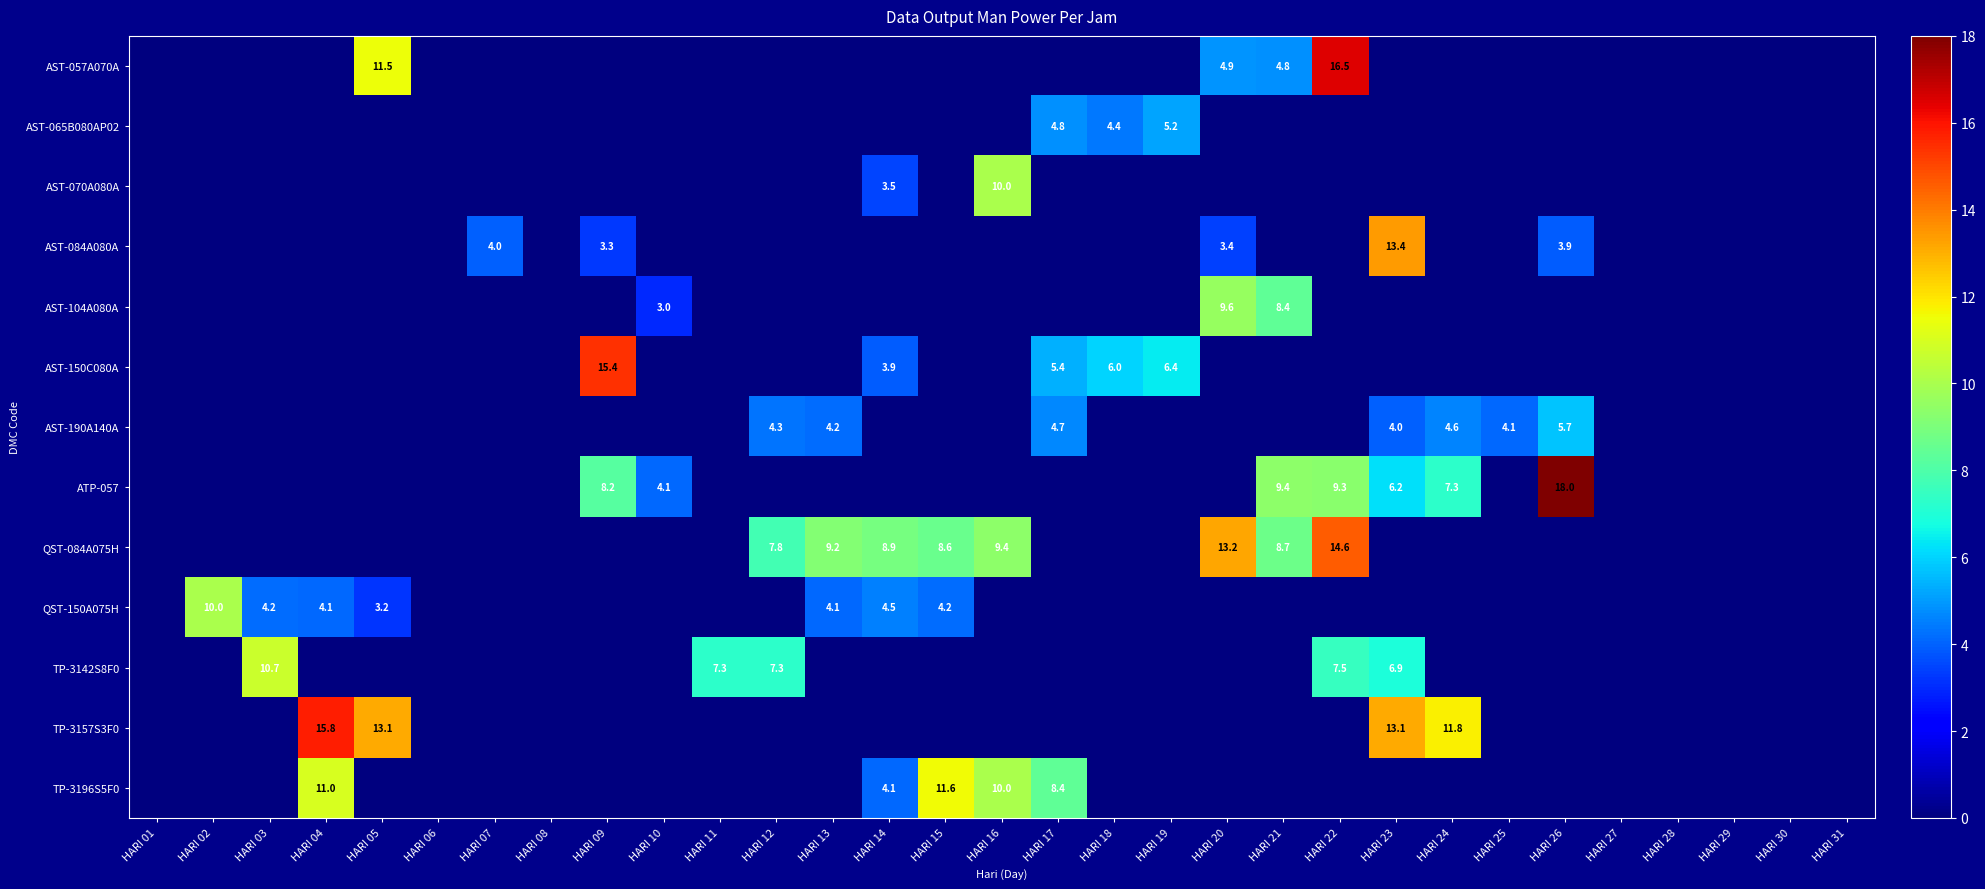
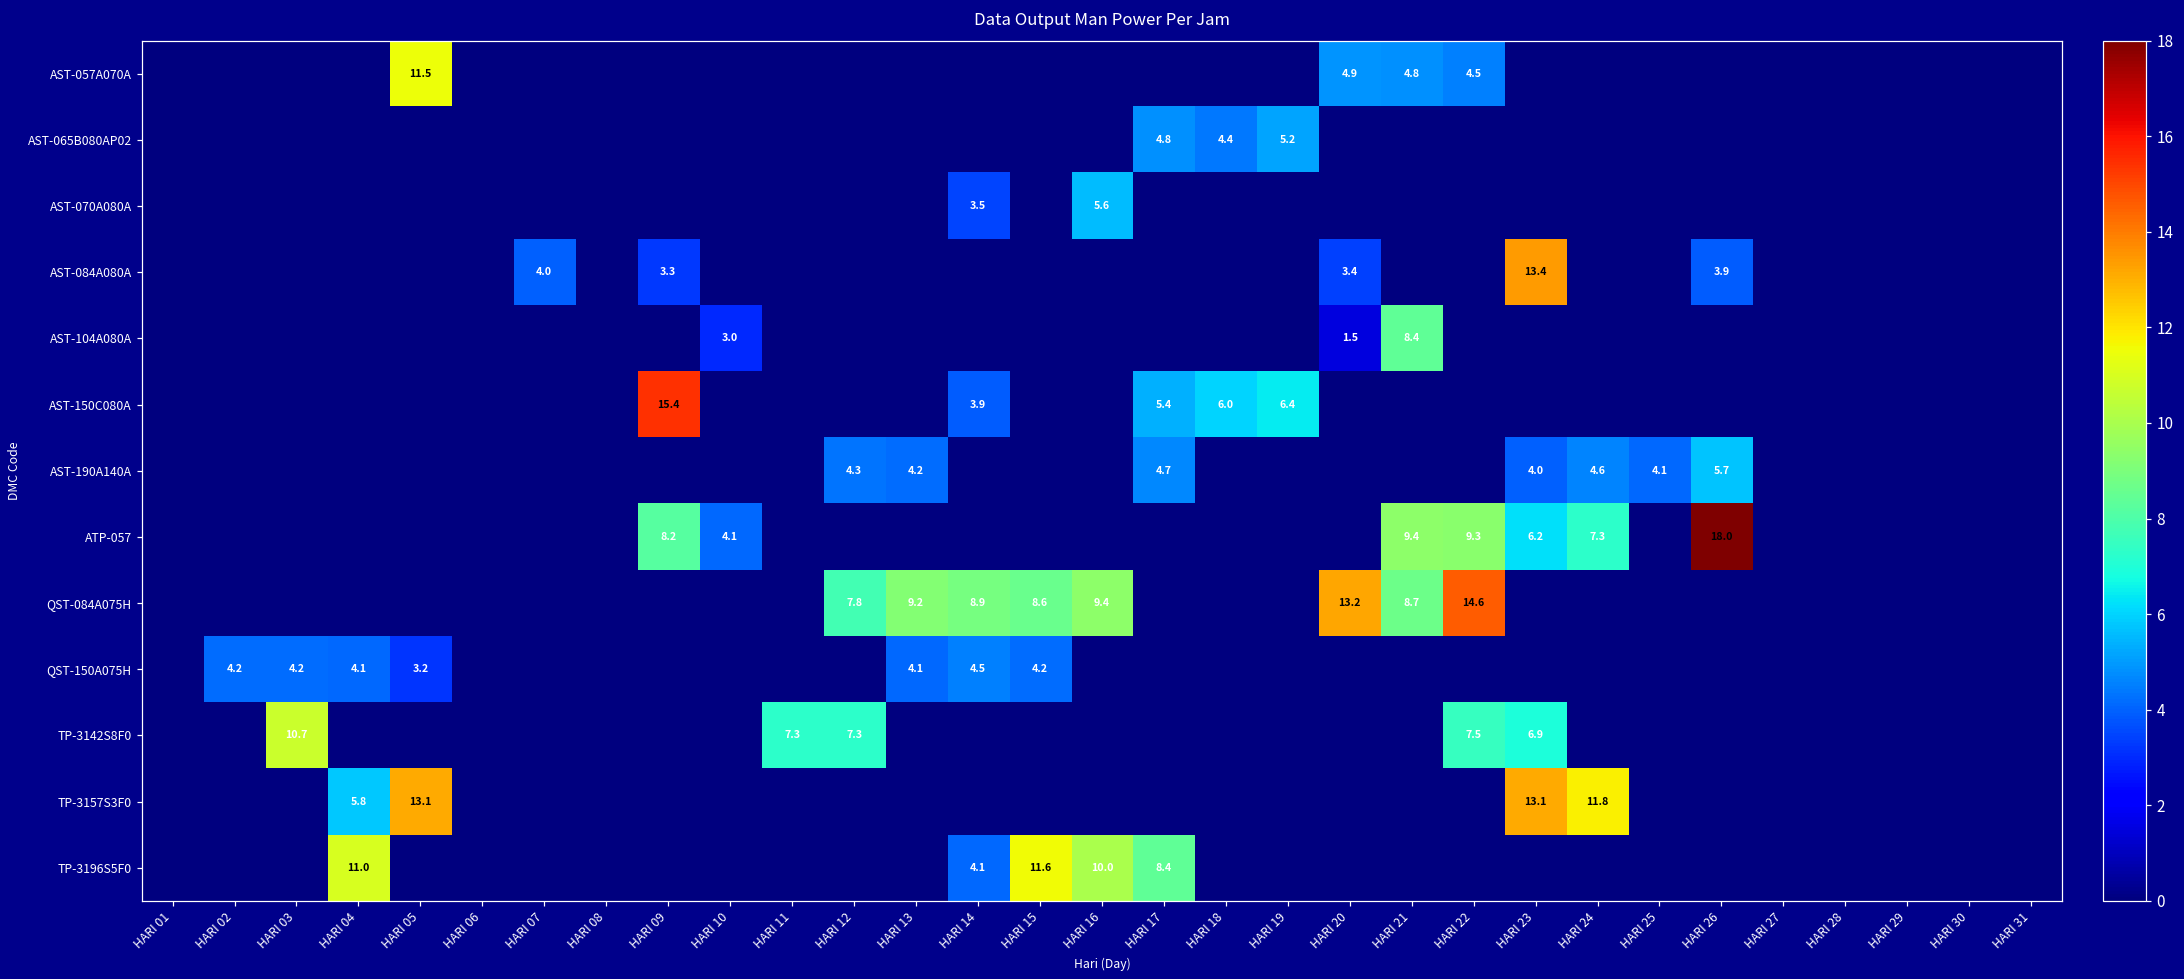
  {
    "AST-057A070A": {
      "HARI 05": 11.5,
      "HARI 20": 4.9,
      "HARI 21": 4.8,
-     "HARI 22": 16.5
+     "HARI 22": 4.5
    },
    "AST-065B080AP02": {
      "HARI 17": 4.8,
      "HARI 18": 4.4,
      "HARI 19": 5.2
    },
    "AST-070A080A": {
      "HARI 14": 3.5,
-     "HARI 16": 10.0
+     "HARI 16": 5.6
    },
    "AST-084A080A": {
      "HARI 07": 4.0,
      "HARI 09": 3.3,
      "HARI 20": 3.4,
      "HARI 23": 13.4,
      "HARI 26": 3.9
    },
    "AST-104A080A": {
      "HARI 10": 3.0,
-     "HARI 20": 9.6,
+     "HARI 20": 1.5,
      "HARI 21": 8.4
    },
    "AST-150C080A": {
      "HARI 09": 15.4,
      "HARI 14": 3.9,
      "HARI 17": 5.4,
      "HARI 18": 6.0,
      "HARI 19": 6.4
    },
    "AST-190A140A": {
      "HARI 12": 4.3,
      "HARI 13": 4.2,
      "HARI 17": 4.7,
      "HARI 23": 4.0,
      "HARI 24": 4.6,
      "HARI 25": 4.1,
      "HARI 26": 5.7
    },
    "ATP-057": {
      "HARI 09": 8.2,
      "HARI 10": 4.1,
      "HARI 21": 9.4,
      "HARI 22": 9.3,
      "HARI 23": 6.2,
      "HARI 24": 7.3,
      "HARI 26": 18.0
    },
    "QST-084A075H": {
      "HARI 12": 7.8,
      "HARI 13": 9.2,
      "HARI 14": 8.9,
      "HARI 15": 8.6,
      "HARI 16": 9.4,
      "HARI 20": 13.2,
      "HARI 21": 8.7,
      "HARI 22": 14.6
    },
    "QST-150A075H": {
-     "HARI 02": 10.0,
+     "HARI 02": 4.2,
      "HARI 03": 4.2,
      "HARI 04": 4.1,
      "HARI 05": 3.2,
      "HARI 13": 4.1,
      "HARI 14": 4.5,
      "HARI 15": 4.2
    },
    "TP-3142S8F0": {
      "HARI 03": 10.7,
      "HARI 11": 7.3,
      "HARI 12": 7.3,
      "HARI 22": 7.5,
      "HARI 23": 6.9
    },
    "TP-3157S3F0": {
-     "HARI 04": 15.8,
+     "HARI 04": 5.8,
      "HARI 05": 13.1,
      "HARI 23": 13.1,
      "HARI 24": 11.8
    },
    "TP-3196S5F0": {
      "HARI 04": 11.0,
      "HARI 14": 4.1,
      "HARI 15": 11.6,
      "HARI 16": 10.0,
      "HARI 17": 8.4
    }
  }
